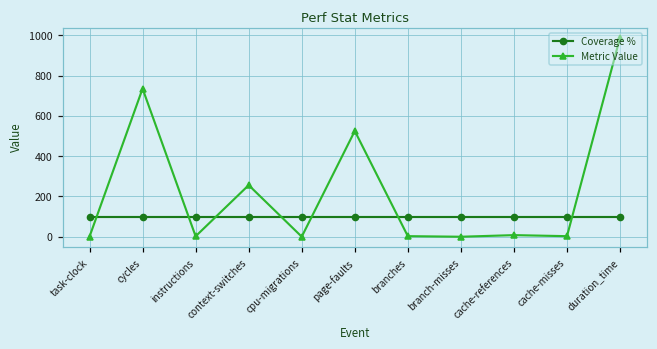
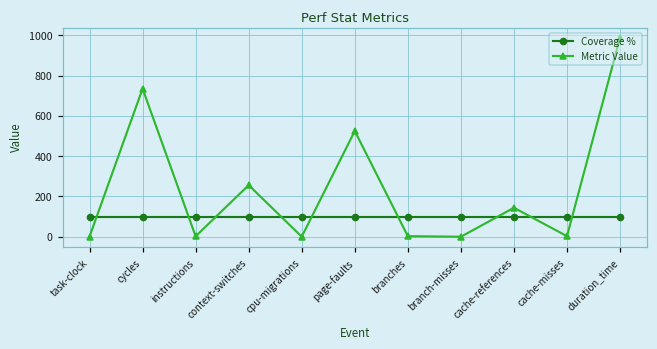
  {
    "Coverage %": {
      "task-clock": 100,
      "cycles": 100,
      "instructions": 100,
      "context-switches": 100,
      "cpu-migrations": 100,
      "page-faults": 100,
      "branches": 100,
      "branch-misses": 100,
      "cache-references": 100,
      "cache-misses": 100,
      "duration_time": 100
    },
    "Metric Value": {
      "task-clock": 0,
      "cycles": 730,
      "instructions": 0,
      "context-switches": 260,
      "cpu-migrations": 0,
      "page-faults": 520,
      "branches": 0,
      "branch-misses": 0,
-     "cache-references": 10,
+     "cache-references": 140,
      "cache-misses": 0
    }
  }
